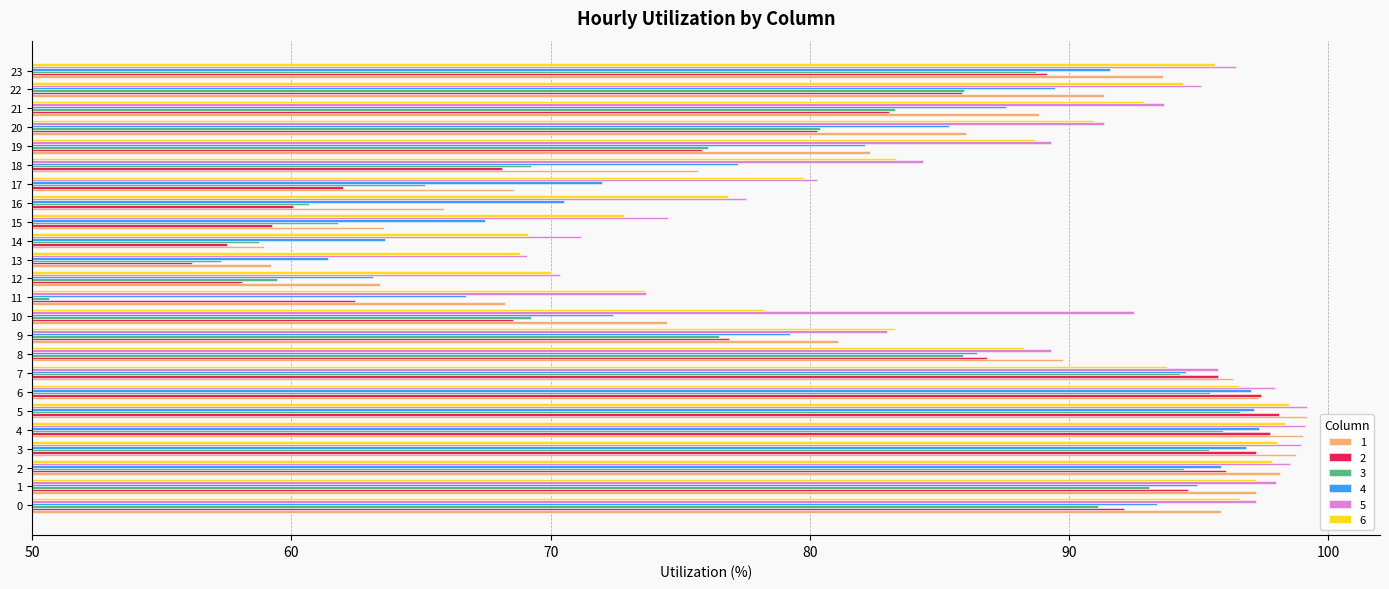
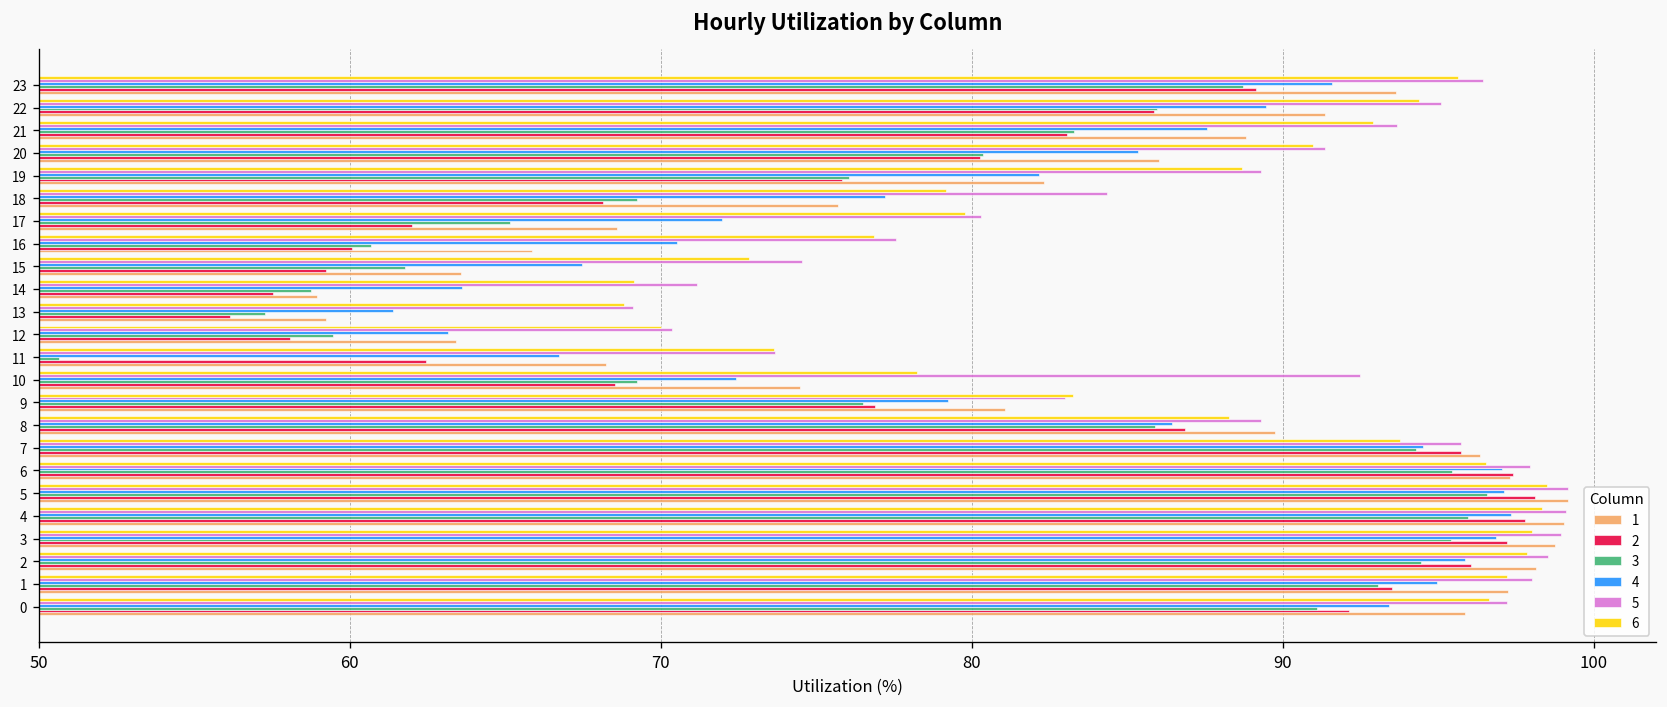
  {
    "1": {
      "23": 93.6,
      "22": 91.3,
      "21": 88.8,
      "20": 86.0,
      "19": 82.3,
      "18": 75.7,
      "17": 68.6,
      "16": 65.9,
      "15": 63.6,
      "14": 59.0,
      "13": 59.2,
      "12": 63.4,
      "11": 68.3,
      "10": 74.5,
      "9": 81.1,
      "8": 89.8,
      "7": 96.3,
      "6": 97.3,
      "5": 99.2,
      "4": 99.0,
      "3": 98.7,
      "2": 98.1,
      "1": 97.2,
      "0": 95.9
    },
    "2": {
      "23": 89.1,
      "22": 85.9,
      "21": 83.1,
      "20": 80.3,
      "19": 75.8,
      "18": 68.1,
      "17": 62.0,
      "16": 60.1,
      "15": 59.2,
      "14": 57.5,
      "13": 56.2,
      "12": 58.1,
      "11": 62.5,
      "10": 68.5,
      "9": 76.9,
      "8": 86.8,
      "7": 95.7,
      "6": 97.4,
      "5": 98.1,
      "4": 97.8,
      "3": 97.2,
      "2": 96.1,
-     "1": 94.6,
+     "1": 93.5,
      "0": 92.1
    },
    "3": {
      "23": 88.7,
      "22": 85.9,
      "21": 83.3,
      "20": 80.4,
      "19": 76.1,
      "18": 69.2,
      "17": 65.1,
      "16": 60.7,
      "15": 61.8,
      "14": 58.8,
      "13": 57.3,
      "12": 59.5,
      "11": 50.6,
      "10": 69.2,
      "9": 76.5,
      "8": 85.9,
      "7": 94.3,
      "6": 95.4,
      "5": 96.6,
      "4": 96.0,
      "3": 95.4,
      "2": 94.5,
      "1": 93.1,
      "0": 91.1
    },
    "4": {
      "23": 91.6,
      "22": 89.5,
      "21": 87.6,
      "20": 85.4,
      "19": 82.1,
      "18": 77.2,
      "17": 72.0,
      "16": 70.5,
      "15": 67.5,
      "14": 63.6,
      "13": 61.4,
      "12": 63.2,
      "11": 66.7,
      "10": 72.4,
      "9": 79.2,
      "8": 86.4,
      "7": 94.5,
      "6": 97.0,
      "5": 97.1,
      "4": 97.3,
      "3": 96.8,
      "2": 95.9,
      "1": 95.0,
      "0": 93.4
    },
    "5": {
      "23": 96.4,
      "22": 95.1,
      "21": 93.7,
      "20": 91.4,
      "19": 89.3,
      "18": 84.4,
      "17": 80.3,
      "16": 77.6,
      "15": 74.5,
      "14": 71.2,
      "13": 69.1,
      "12": 70.4,
      "11": 73.7,
      "10": 92.5,
      "9": 83.0,
      "8": 89.3,
      "7": 95.7,
      "6": 98.0,
      "5": 99.2,
      "4": 99.1,
      "3": 98.9,
      "2": 98.5,
      "1": 98.0,
      "0": 97.2
    },
    "6": {
      "23": 95.6,
      "22": 94.4,
      "21": 92.9,
      "20": 91.0,
      "19": 88.7,
-     "18": 83.3,
+     "18": 79.2,
      "17": 79.8,
      "16": 76.9,
      "15": 72.8,
      "14": 69.1,
      "13": 68.8,
      "12": 70.0,
      "11": 73.6,
      "10": 78.2,
      "9": 83.3,
      "8": 88.3,
      "7": 93.8,
      "6": 96.5,
      "5": 98.5,
      "4": 98.3,
      "3": 98.0,
      "2": 97.8,
      "1": 97.2,
      "0": 96.6
    }
  }
